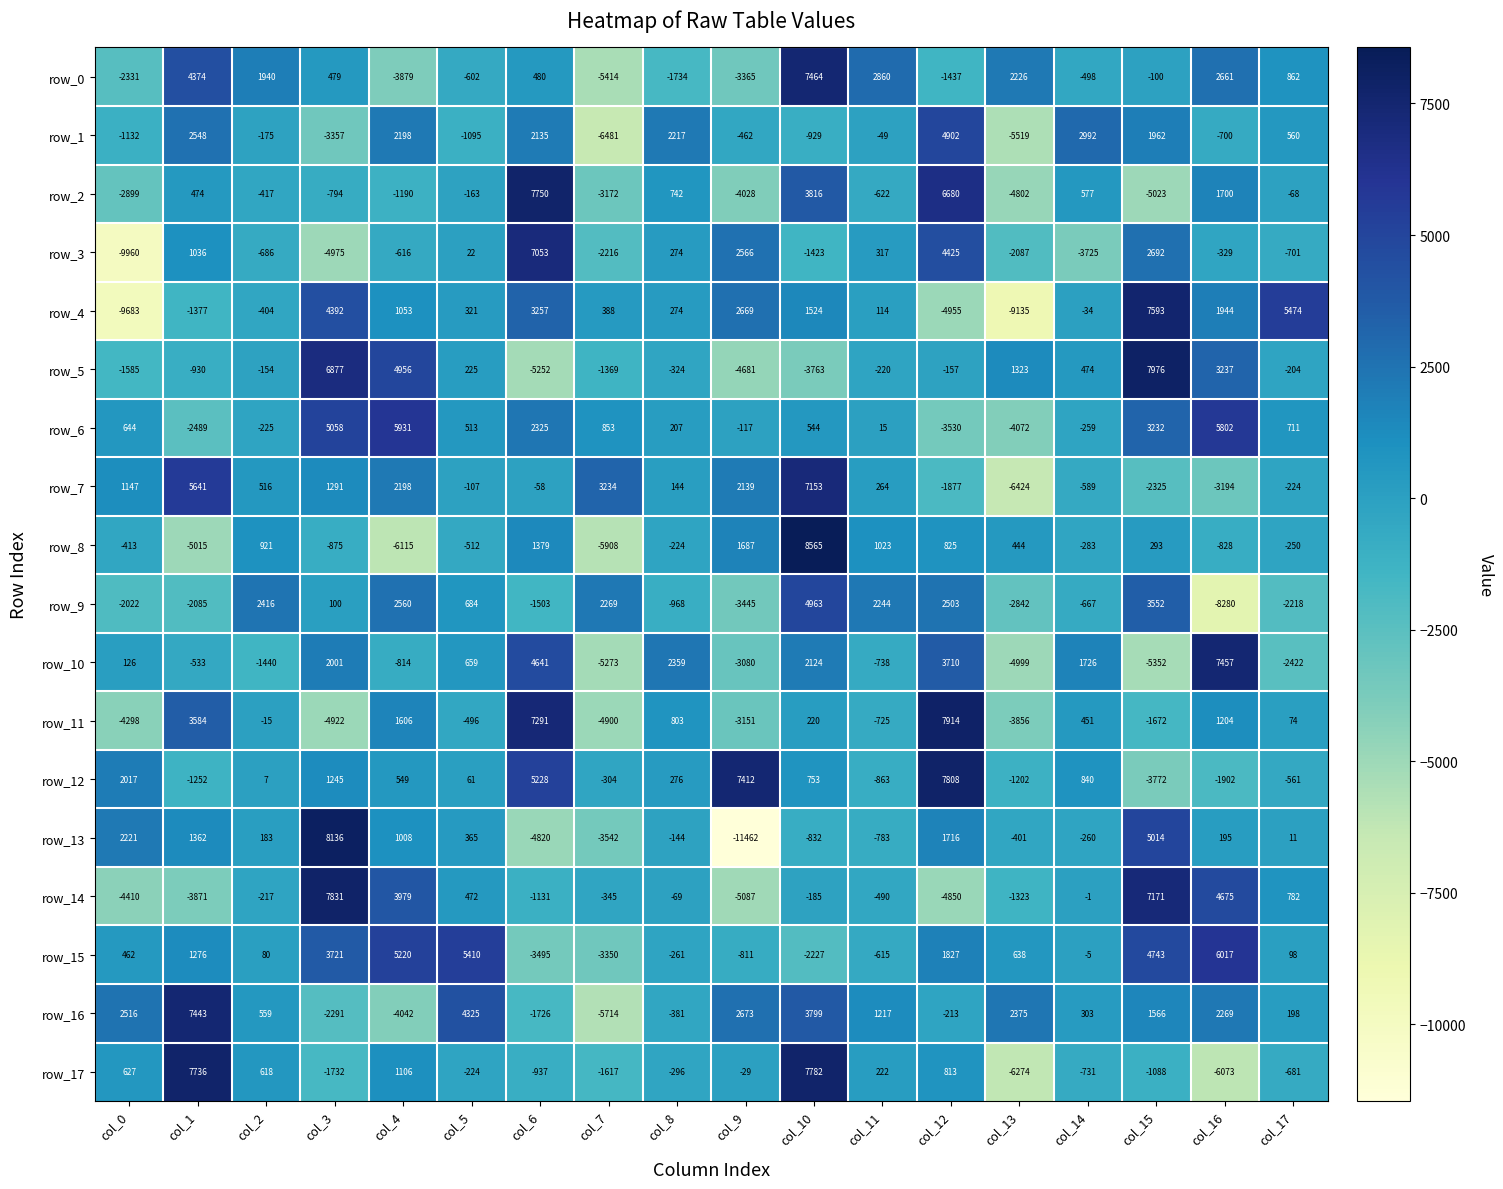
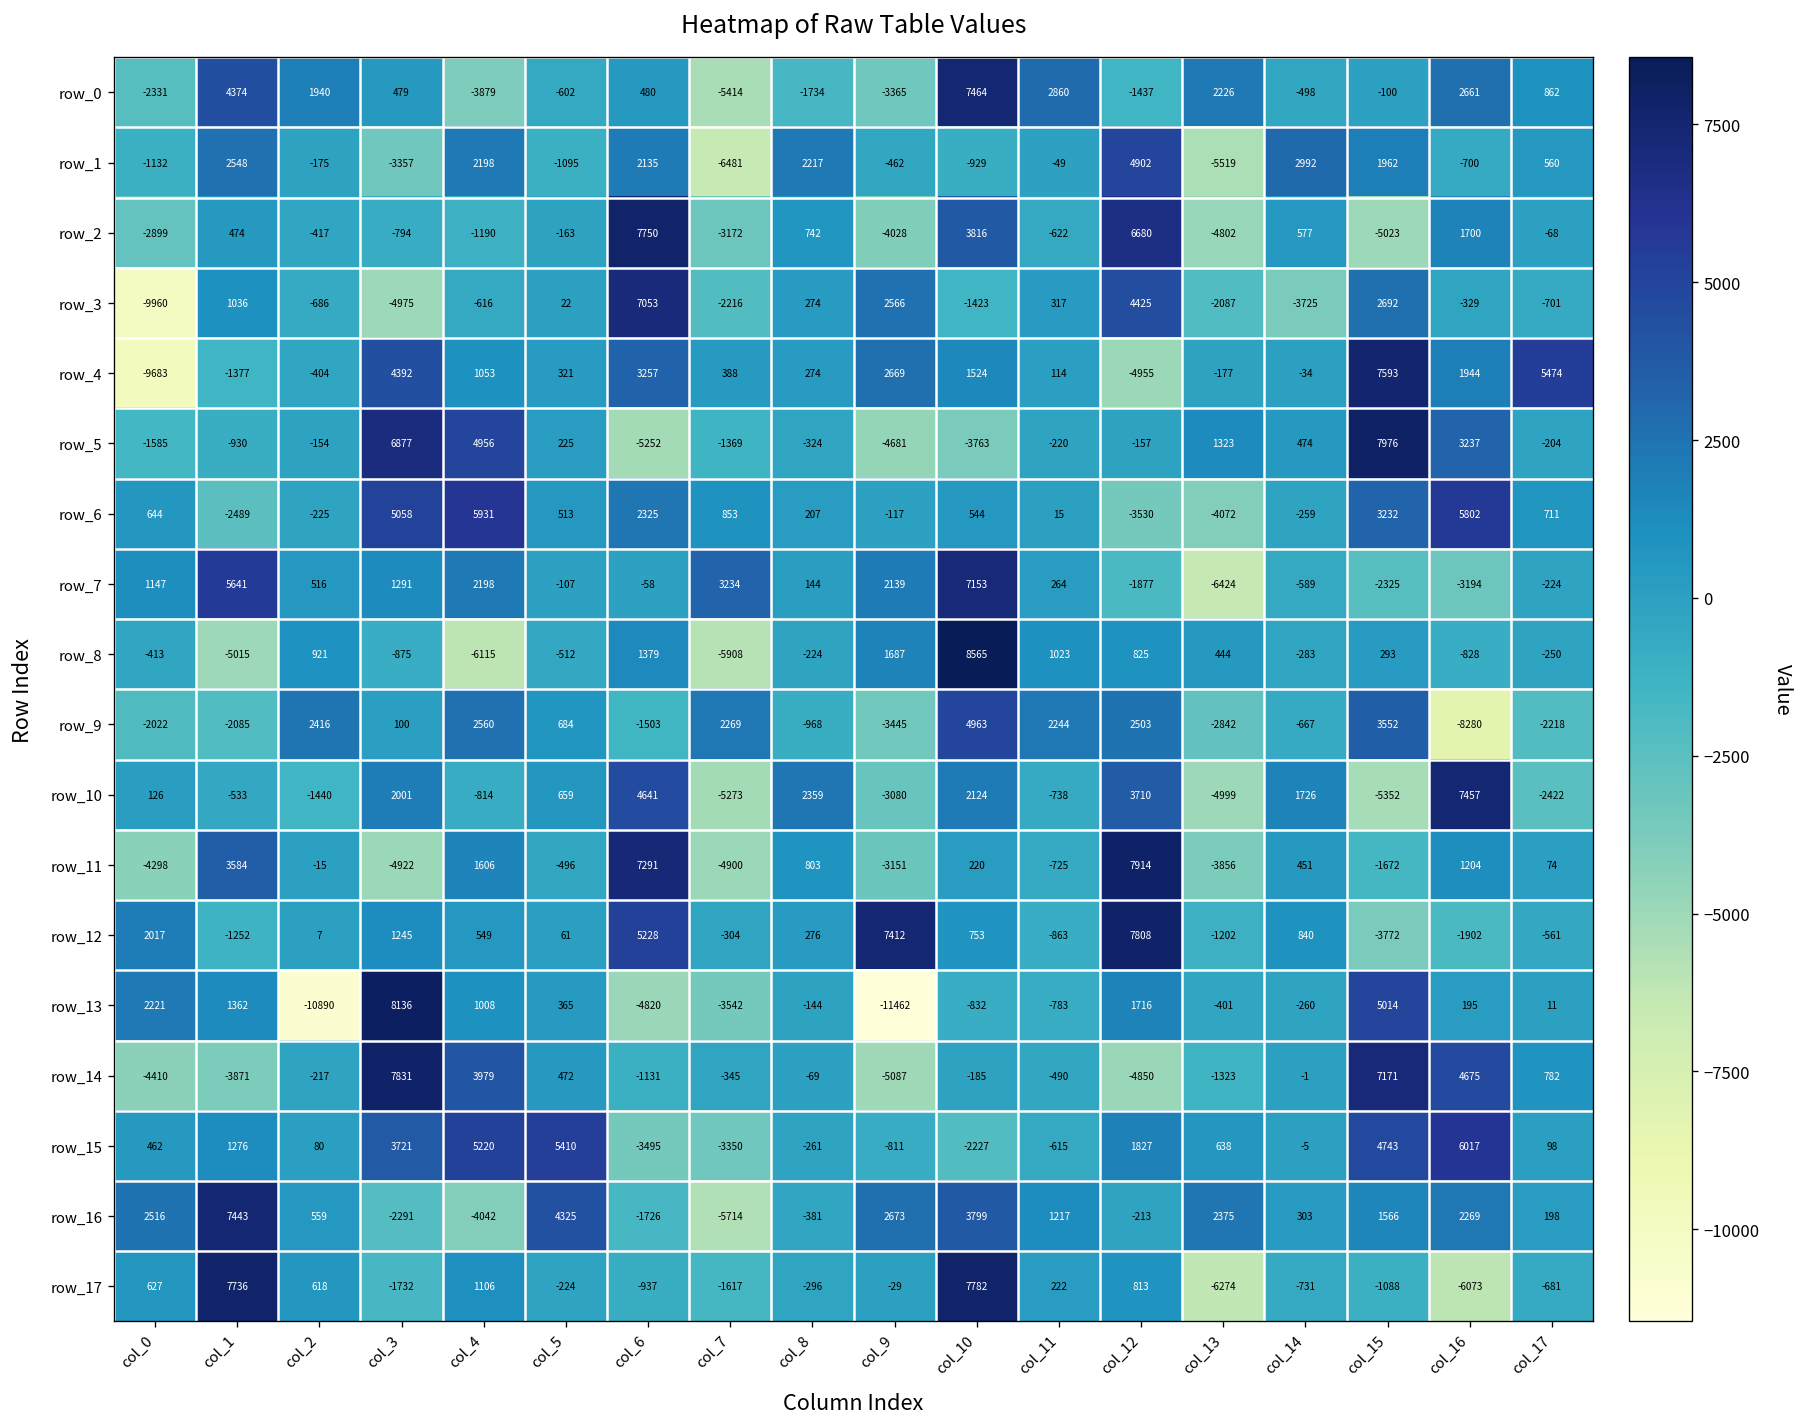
  {
    "row_4": {
      "col_0": -9683,
      "col_1": -1377,
      "col_2": -404,
      "col_3": 4392,
      "col_4": 1053,
      "col_5": 321,
      "col_6": 3257,
      "col_7": 388,
      "col_8": 274,
      "col_9": 2669,
      "col_10": 1524,
      "col_11": 114,
      "col_12": -4955,
-     "col_13": -9135,
+     "col_13": -177,
      "col_14": -34,
      "col_15": 7593,
      "col_16": 1944,
      "col_17": 5474
    },
    "row_13": {
      "col_0": 2221,
      "col_1": 1362,
-     "col_2": 183,
+     "col_2": -10890,
      "col_3": 8136,
      "col_4": 1008,
      "col_5": 365,
      "col_6": -4820,
      "col_7": -3542,
      "col_8": -144,
      "col_9": -11462,
      "col_10": -832,
      "col_11": -783,
      "col_12": 1716,
      "col_13": -401,
      "col_14": -260,
      "col_15": 5014,
      "col_16": 195,
      "col_17": 11
    }
  }
